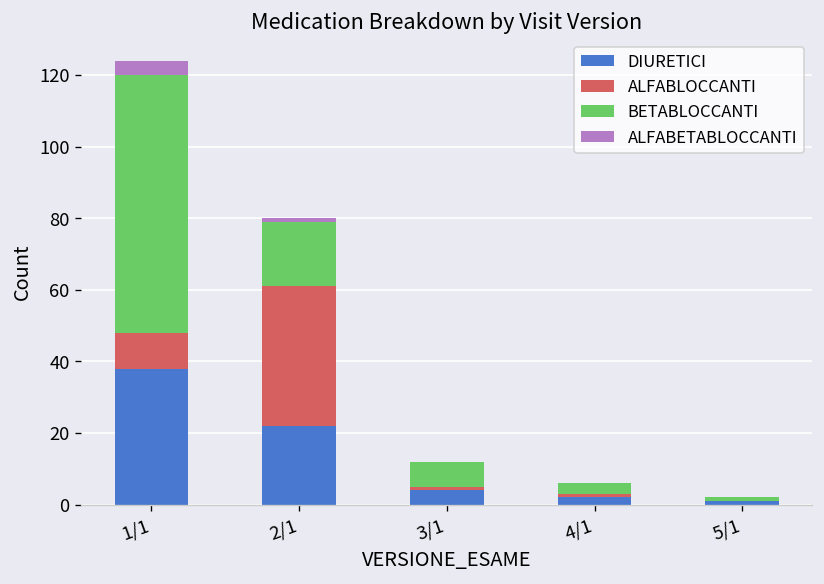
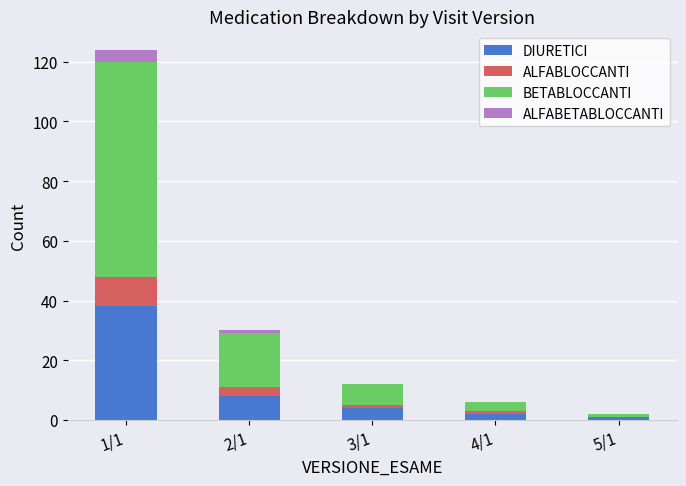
  {
    "DIURETICI": {
      "1/1": 38,
-     "2/1": 22,
+     "2/1": 8,
      "3/1": 4,
      "4/1": 2,
      "5/1": 1
    },
    "ALFABLOCCANTI": {
      "1/1": 10,
-     "2/1": 39,
+     "2/1": 3,
      "3/1": 1,
      "4/1": 1,
      "5/1": 0
    },
    "BETABLOCCANTI": {
      "1/1": 72,
      "2/1": 18,
      "3/1": 7,
      "4/1": 3,
      "5/1": 1
    },
    "ALFABETABLOCCANTI": {
      "1/1": 4,
      "2/1": 1,
      "3/1": 0,
      "4/1": 0,
      "5/1": 0
    }
  }
